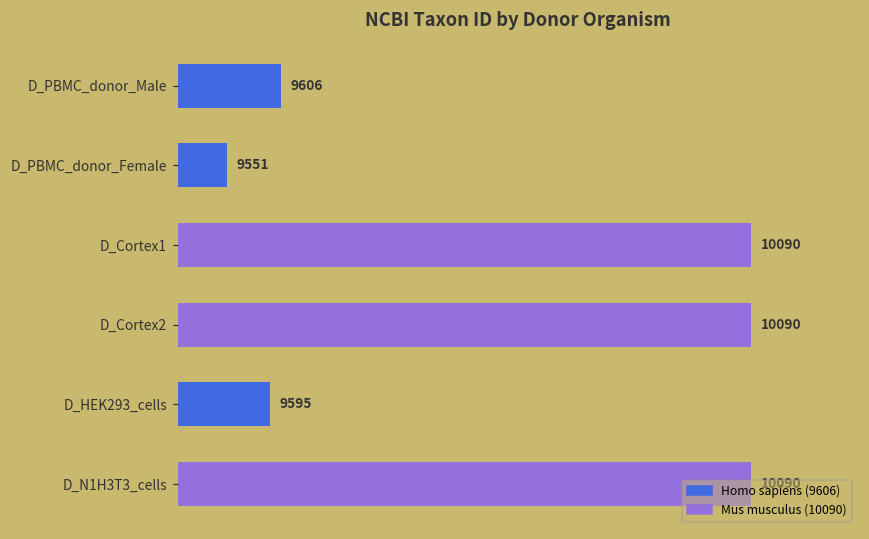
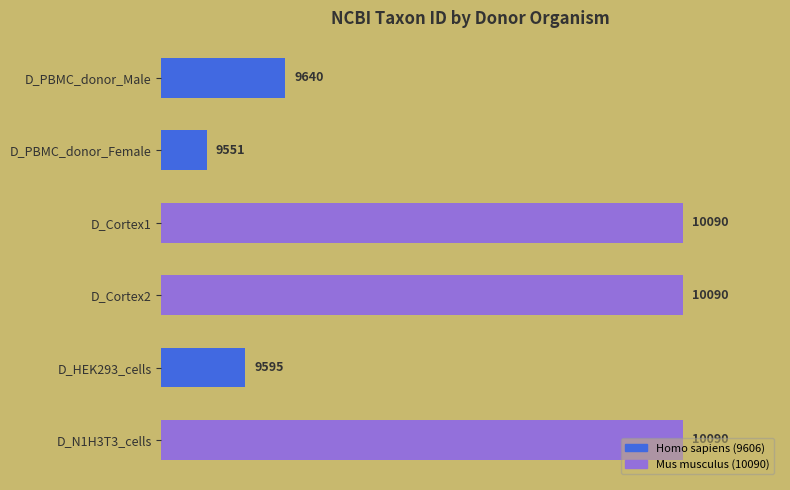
  {
-   "D_PBMC_donor_Male": 9606,
+   "D_PBMC_donor_Male": 9640,
    "D_PBMC_donor_Female": 9551,
    "D_Cortex1": 10090,
    "D_Cortex2": 10090,
    "D_HEK293_cells": 9595
  }
